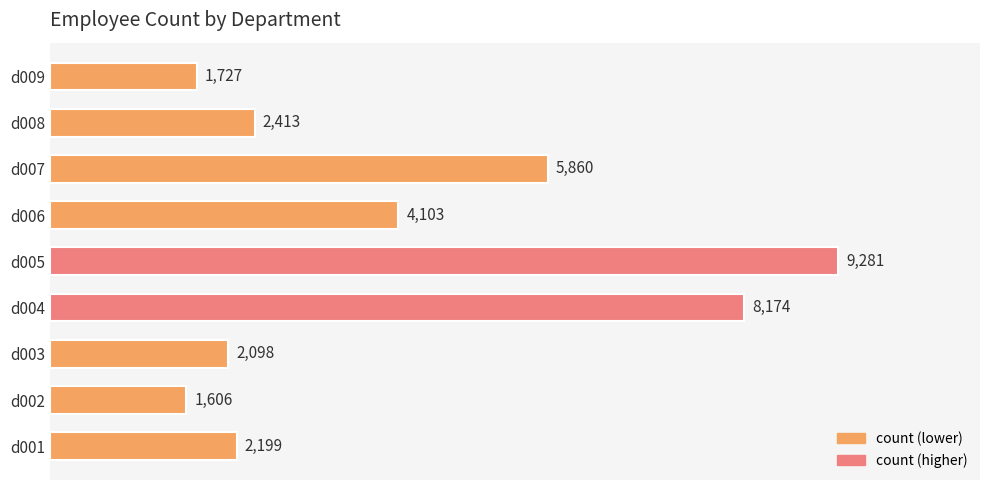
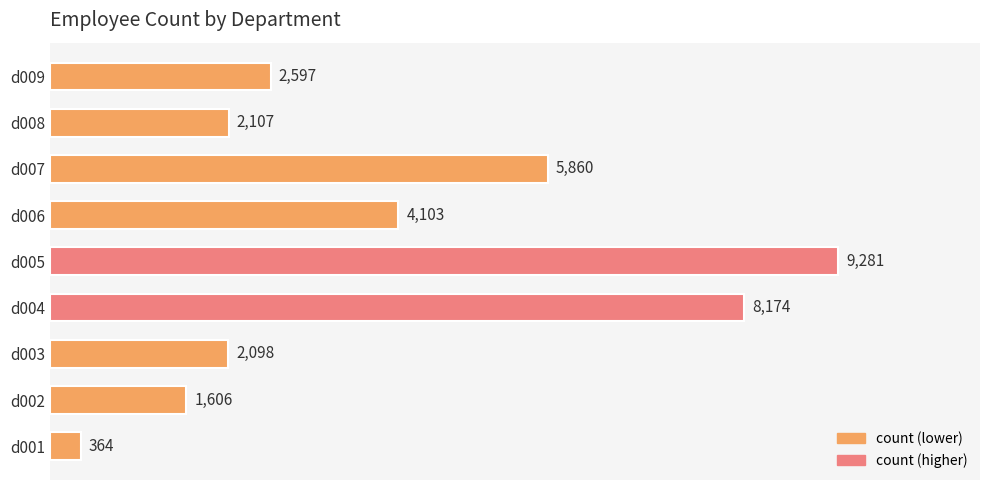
  {
-   "d009": "1,727",
-   "d008": "2,413",
+   "d009": "2,597",
+   "d008": "2,107",
    "d007": "5,860",
    "d006": "4,103",
    "d005": "9,281",
    "d004": "8,174",
    "d003": "2,098",
    "d002": "1,606",
-   "d001": "2,199"
+   "d001": "364"
  }
